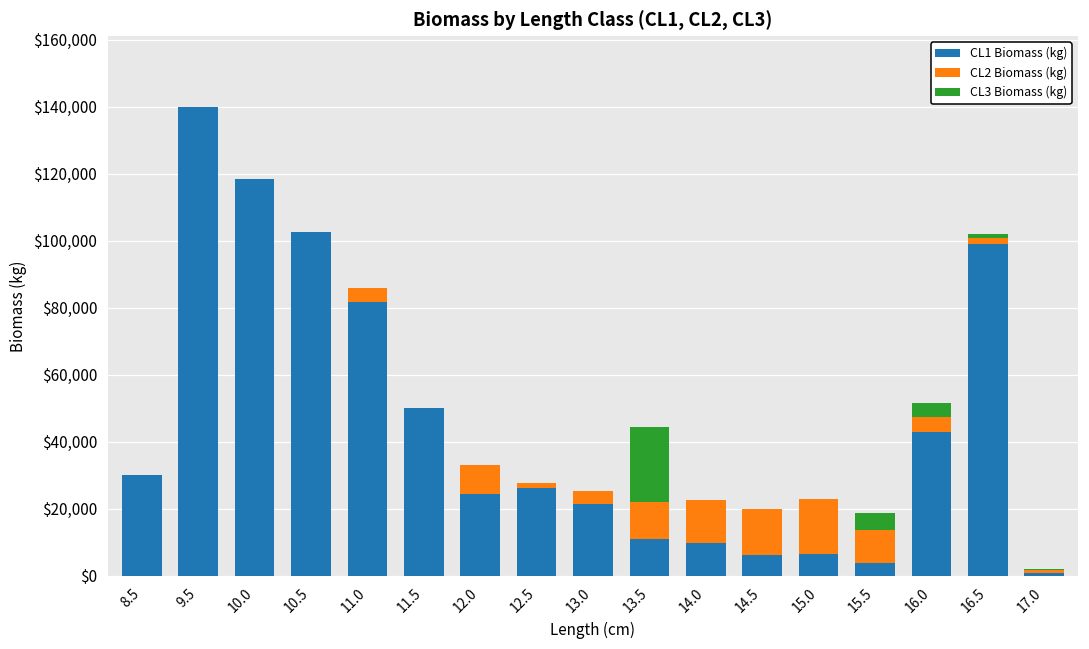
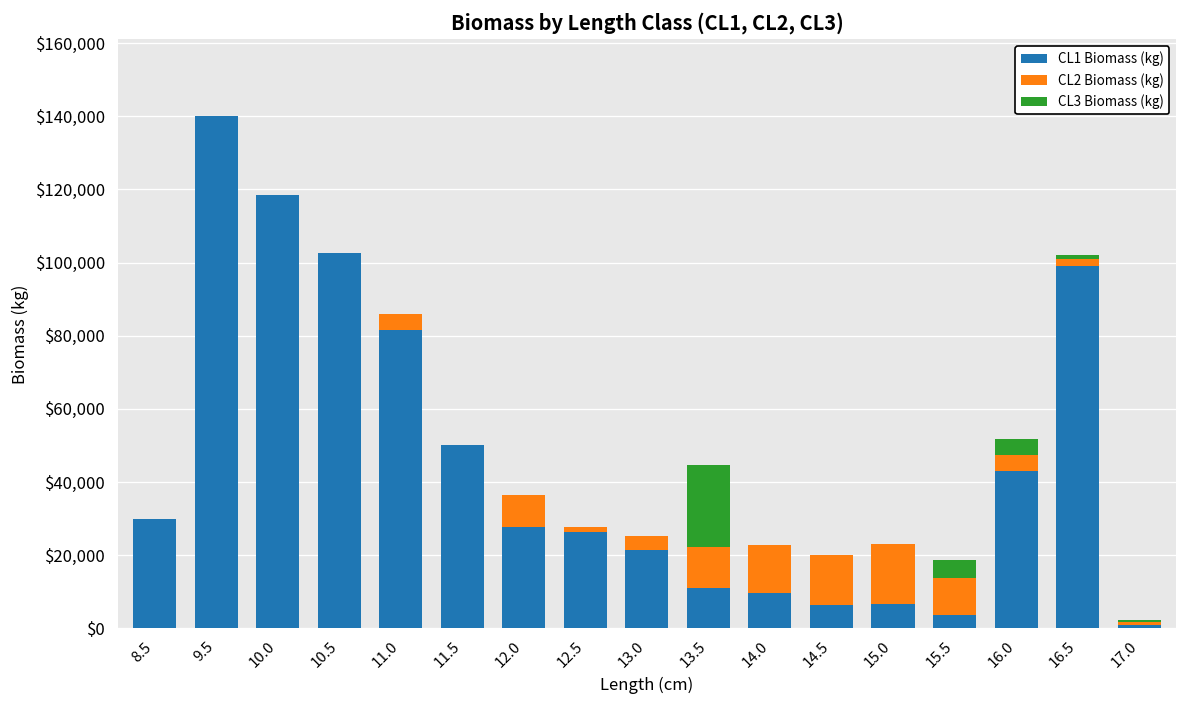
  {
    "CL1 Biomass (kg)": {
      "8.5": "$30,000",
      "9.5": "$140,000",
      "10.0": "$118,000",
      "10.5": "$103,000",
      "11.0": "$82,000",
      "11.5": "$50,000",
-     "12.0": "$24,000",
+     "12.0": "$28,000",
      "12.5": "$26,000",
      "13.0": "$21,000",
      "13.5": "$11,000",
      "14.0": "$10,000",
      "14.5": "$6,000",
      "15.0": "$7,000",
      "15.5": "$4,000",
      "16.0": "$43,000",
      "16.5": "$99,000",
      "17.0": "$1,000"
    },
    "CL2 Biomass (kg)": {
      "8.5": "$0",
      "9.5": "$0",
      "10.0": "$0",
      "10.5": "$0",
      "11.0": "$4,000",
      "11.5": "$0",
      "12.0": "$9,000",
      "12.5": "$2,000",
      "13.0": "$4,000",
      "13.5": "$11,000",
      "14.0": "$13,000",
      "14.5": "$14,000",
      "15.0": "$16,000",
      "15.5": "$10,000",
      "16.0": "$4,000",
      "16.5": "$2,000",
      "17.0": "$1,000"
    },
    "CL3 Biomass (kg)": {
      "8.5": "$0",
      "9.5": "$0",
      "10.0": "$0",
      "10.5": "$0",
      "11.0": "$0",
      "11.5": "$0",
      "12.0": "$0",
      "12.5": "$0",
      "13.0": "$0",
      "13.5": "$22,000",
      "14.0": "$0",
      "14.5": "$0",
      "15.0": "$0",
      "15.5": "$5,000",
      "16.0": "$4,000",
      "16.5": "$1,000"
    }
  }
